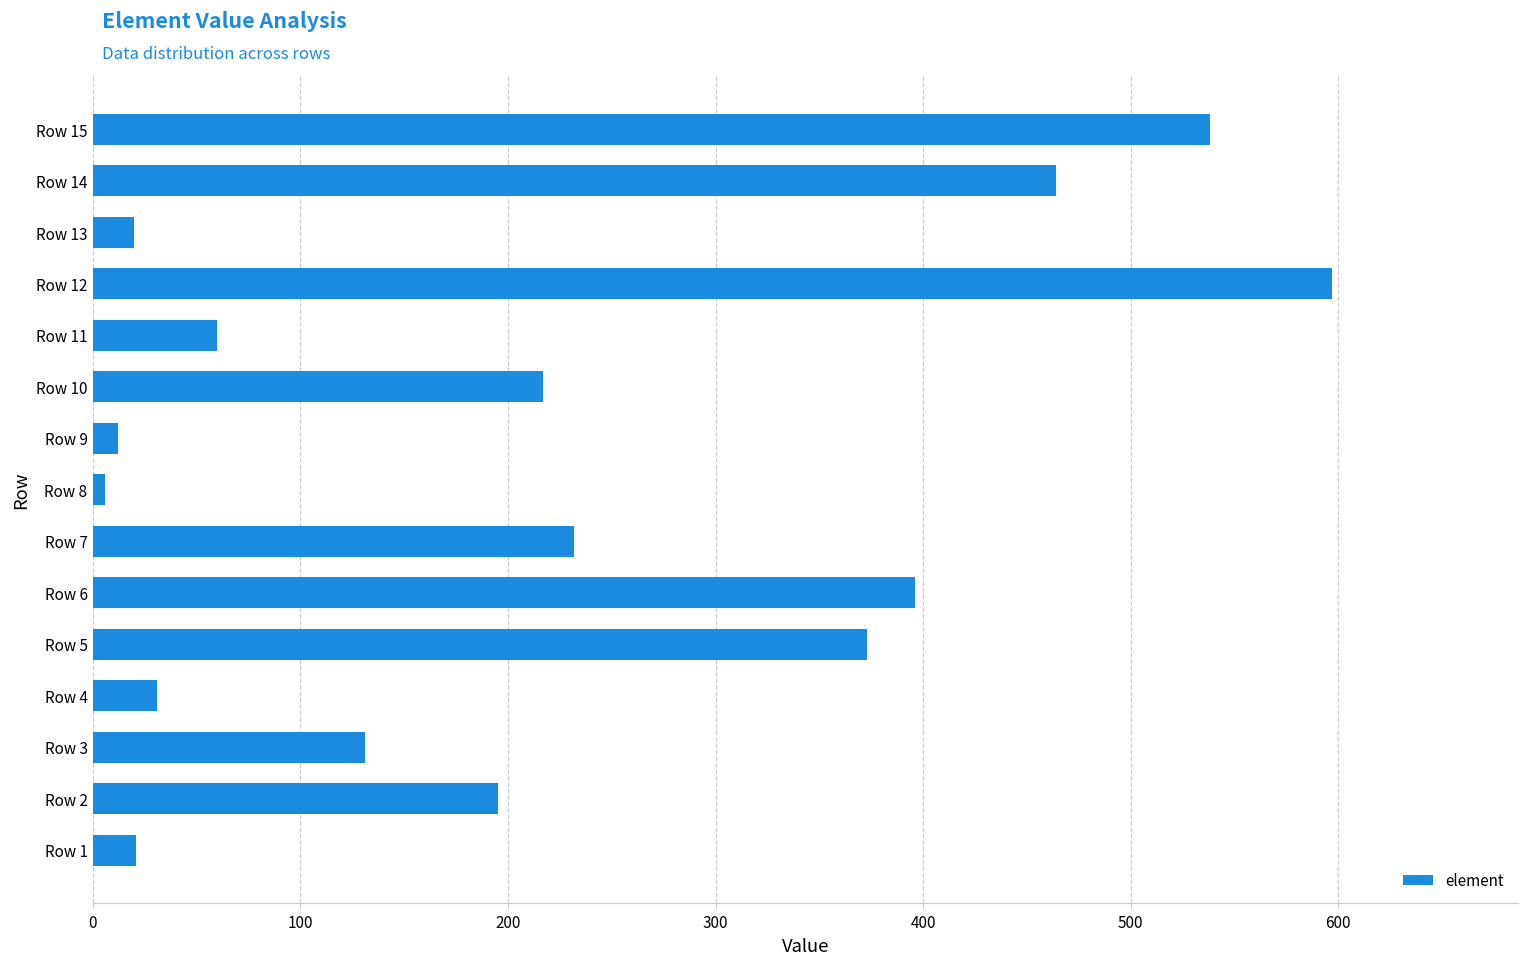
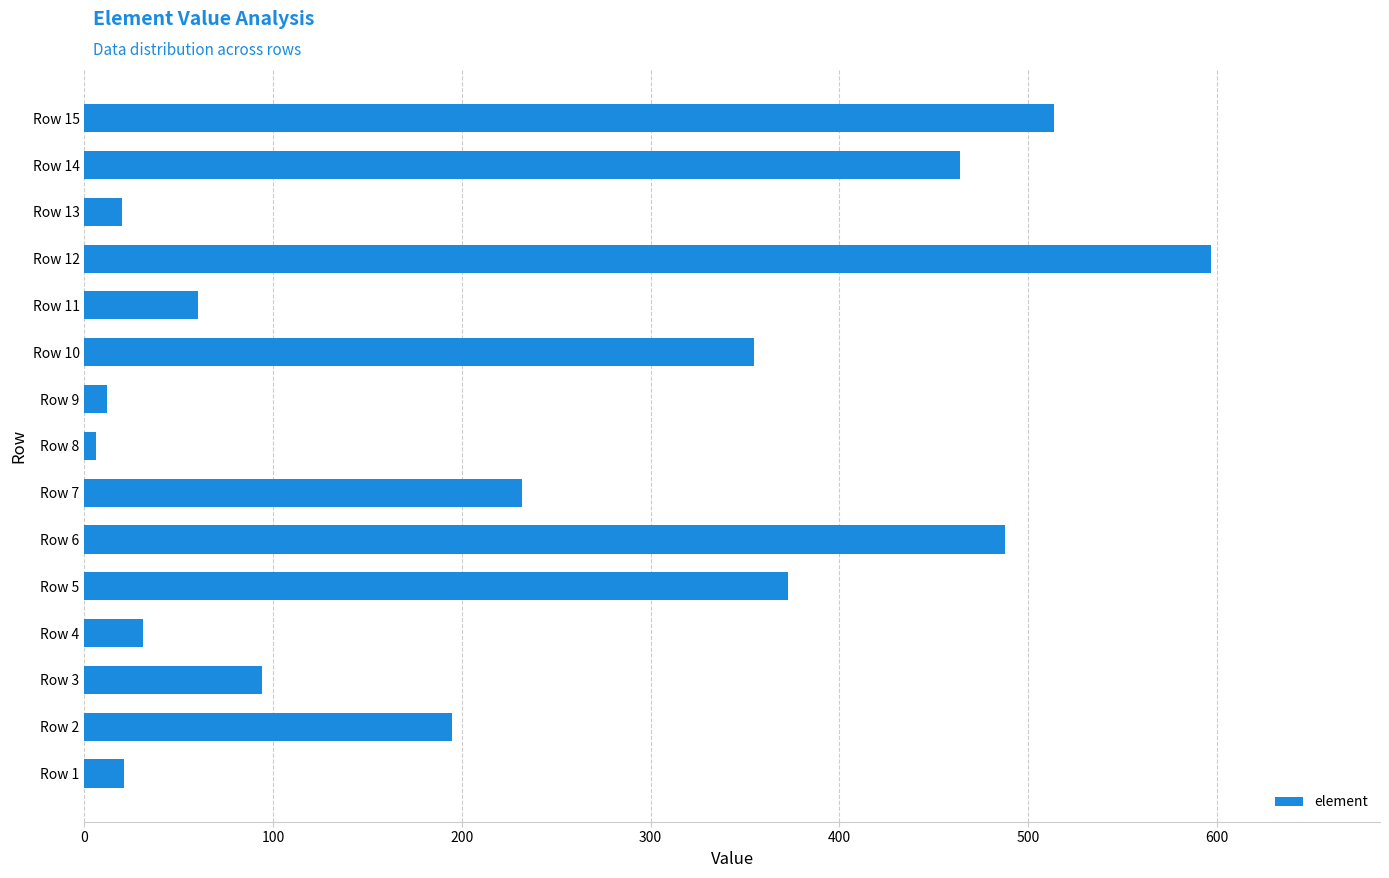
  {
-   "Row 15": 538,
+   "Row 15": 514,
    "Row 14": 464,
    "Row 13": 20,
    "Row 12": 597,
    "Row 11": 60,
-   "Row 10": 217,
+   "Row 10": 355,
    "Row 9": 12,
    "Row 8": 6,
    "Row 7": 232,
-   "Row 6": 396,
+   "Row 6": 488,
    "Row 5": 373,
    "Row 4": 31,
-   "Row 3": 131,
+   "Row 3": 94,
    "Row 2": 195,
    "Row 1": 21
  }
